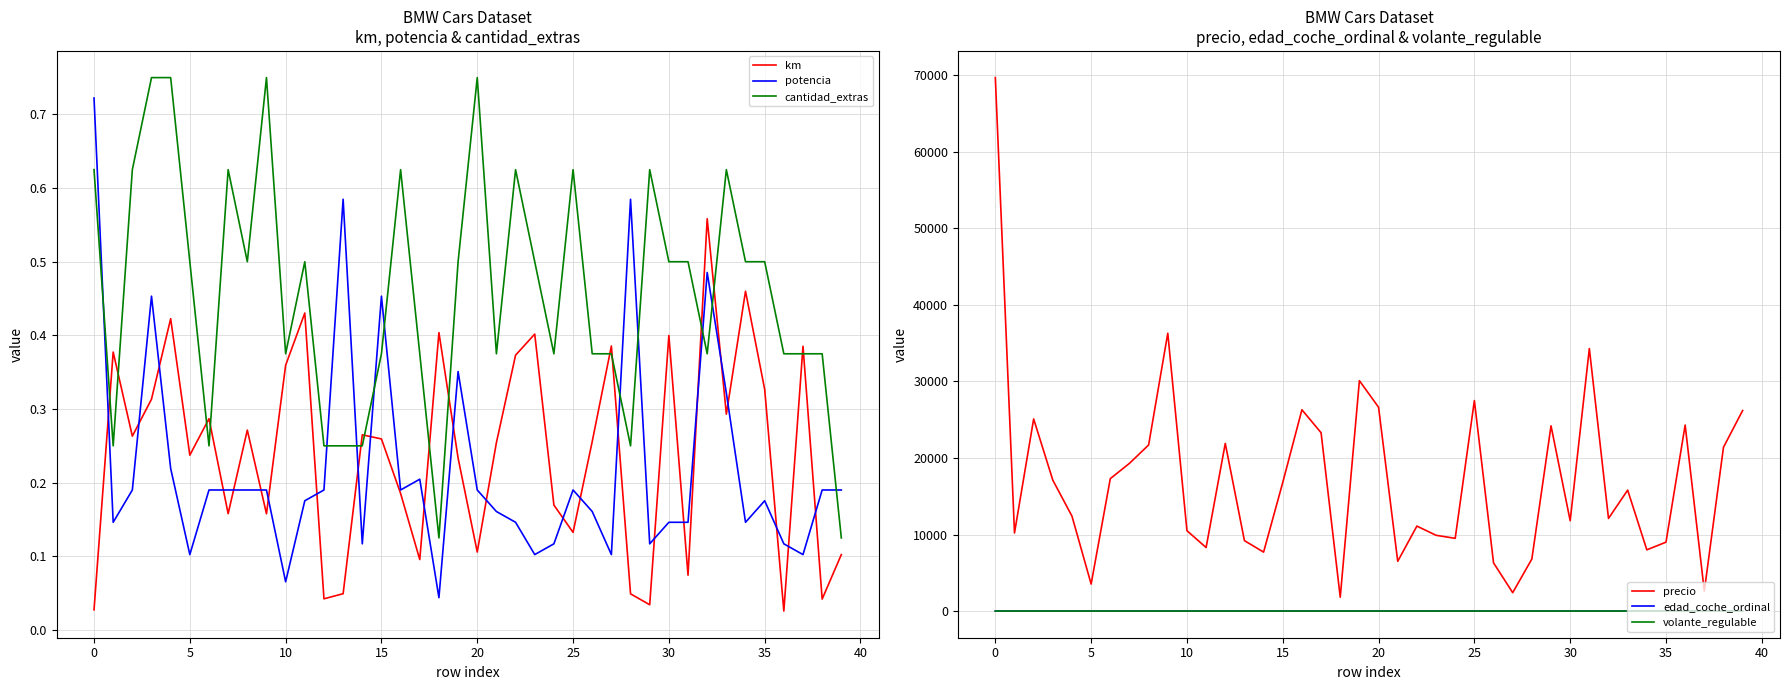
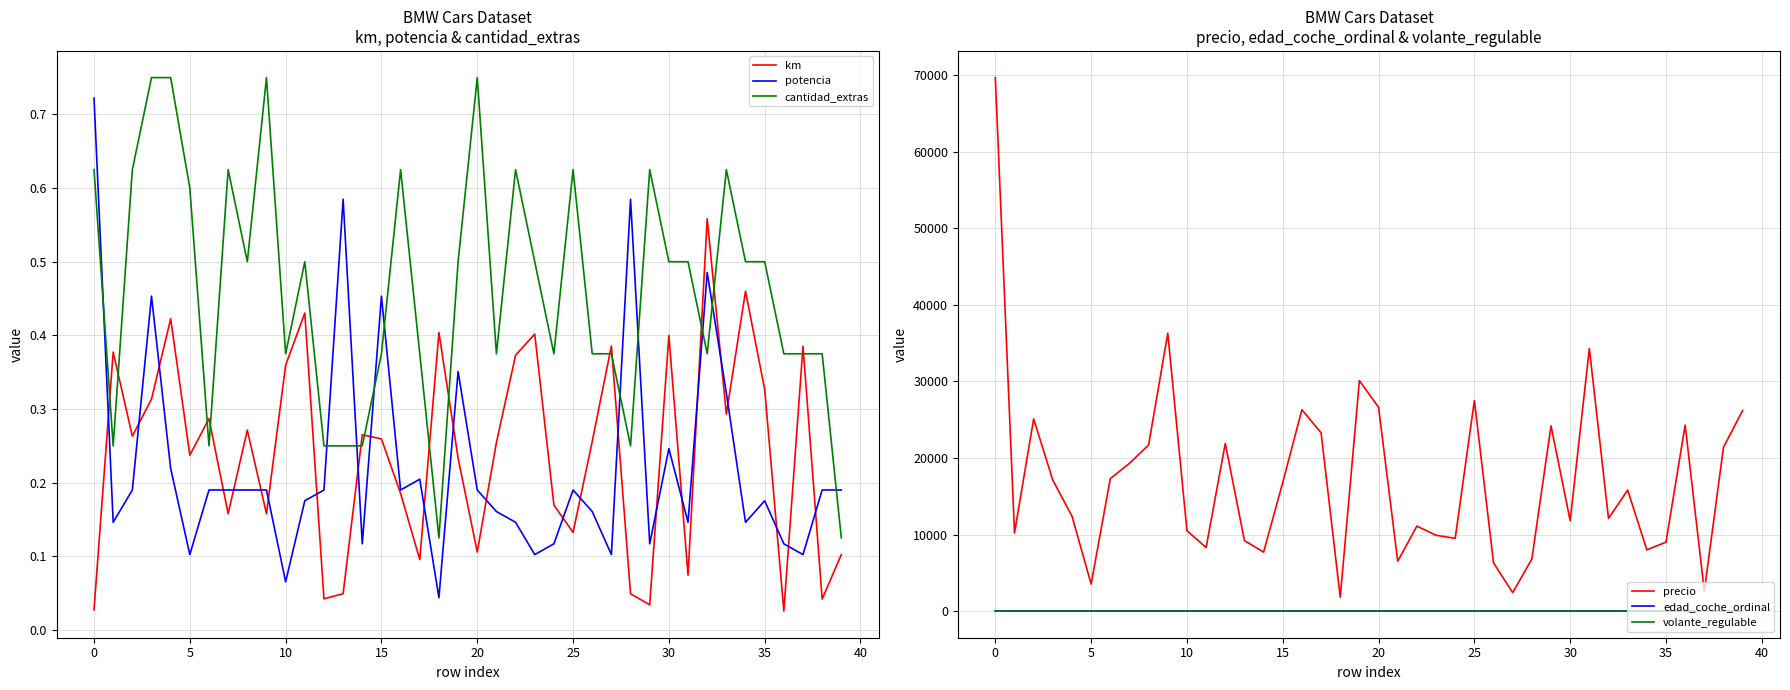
  {
    "BMW Cars Dataset km, potencia & cantidad_extras": {
      "km": {
        "0": 0.03,
        "5": 0.24,
        "10": 0.36,
        "15": 0.26,
        "20": 0.11,
        "25": 0.13,
        "30": 0.40,
        "35": 0.33
      },
      "potencia": {
        "0": 0.72,
        "5": 0.10,
        "10": 0.07,
        "15": 0.45,
        "20": 0.19,
        "25": 0.19,
-       "30": 0.15,
+       "30": 0.25,
        "35": 0.18
      },
      "cantidad_extras": {
        "0": 0.63,
-       "5": 0.5,
+       "5": 0.6,
        "10": 0.38,
        "15": 0.38,
        "20": 0.75,
        "25": 0.63,
        "30": 0.5,
        "35": 0.5
      }
    },
    "BMW Cars Dataset precio, edad_coche_ordinal & volante_regulable": {
      "precio": {
        "0": 70000,
        "5": 4000,
        "10": 11000,
        "15": 17000,
        "20": 27000,
        "25": 28000,
        "30": 12000,
        "35": 9000
      },
      "volante_regulable": {
        "0": 0,
        "5": 0,
        "10": 0,
        "15": 0,
        "20": 0,
        "25": 0,
        "30": 0
      }
    }
  }
